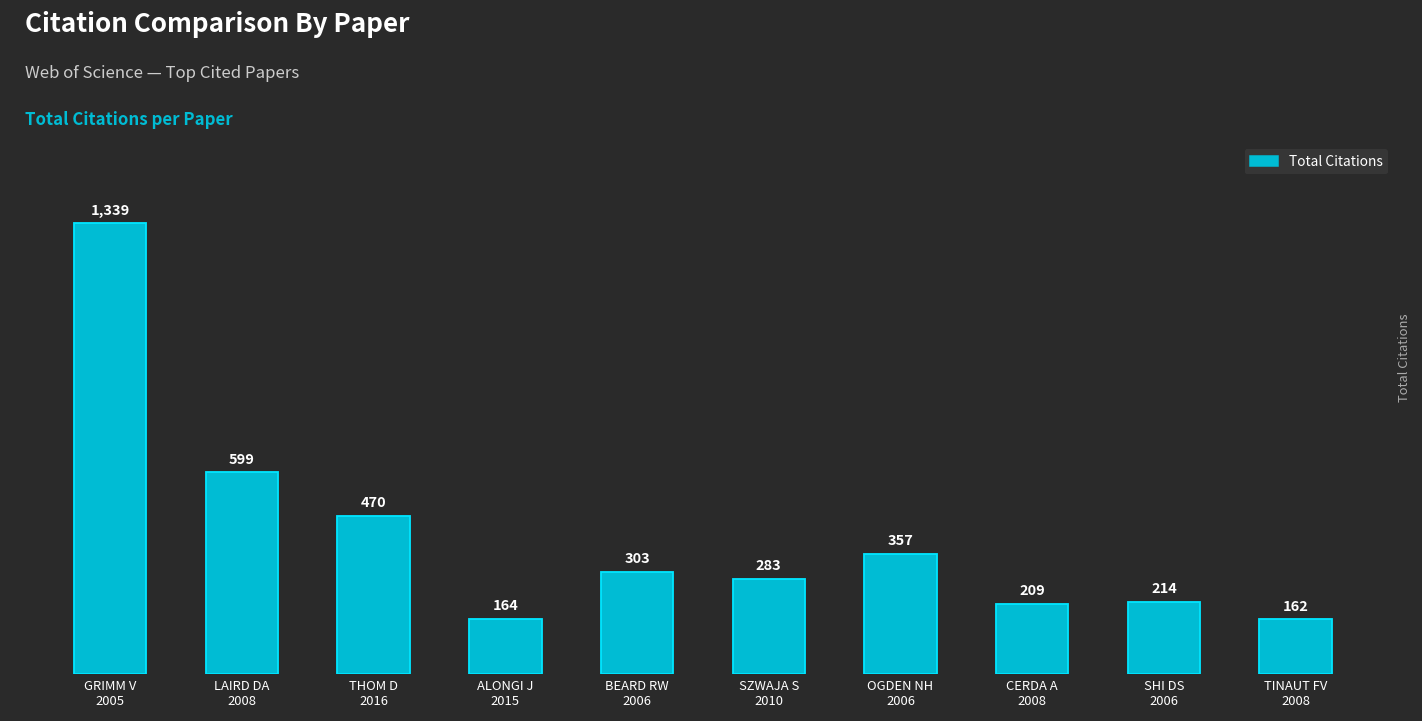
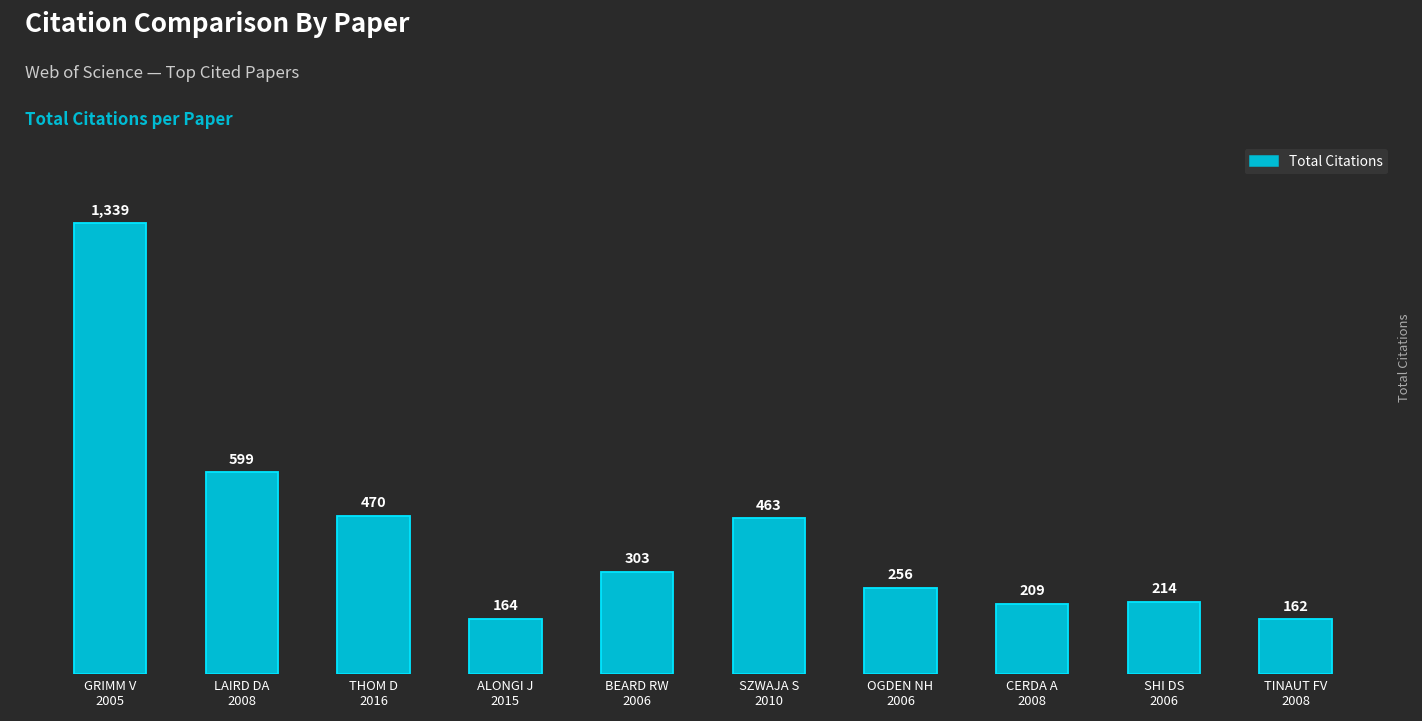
  {
    "GRIMM V 2005": "1,339",
    "LAIRD DA 2008": "599",
    "THOM D 2016": "470",
    "ALONGI J 2015": "164",
    "BEARD RW 2006": "303",
-   "SZWAJA S 2010": "283",
-   "OGDEN NH 2006": "357",
+   "SZWAJA S 2010": "463",
+   "OGDEN NH 2006": "256",
    "CERDA A 2008": "209",
    "SHI DS 2006": "214",
    "TINAUT FV 2008": "162"
  }
